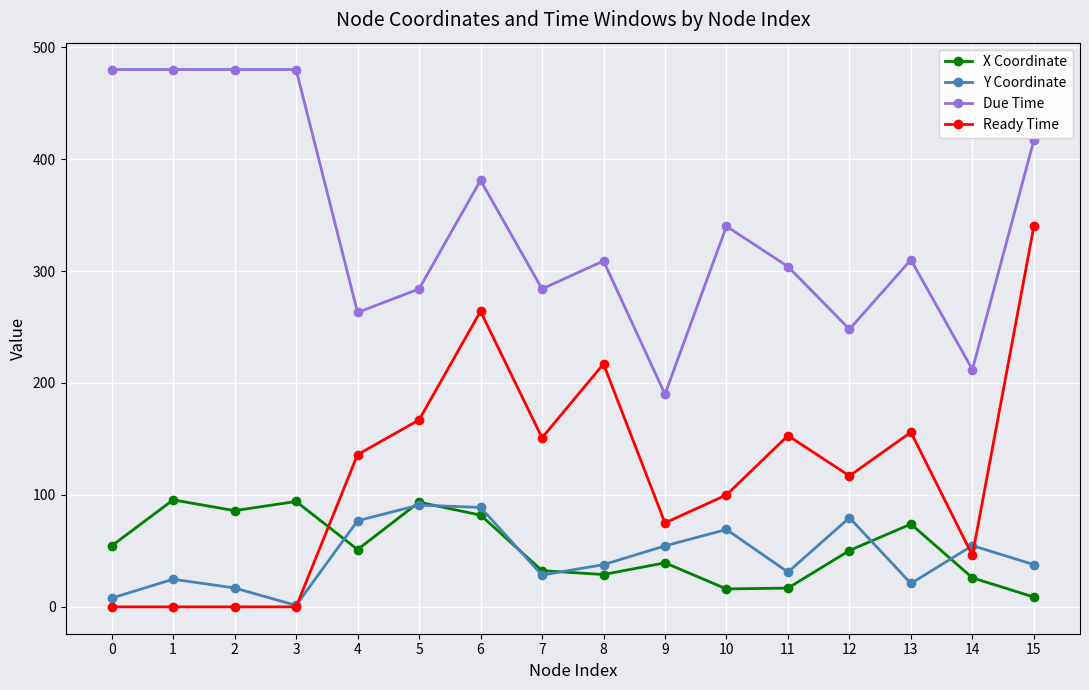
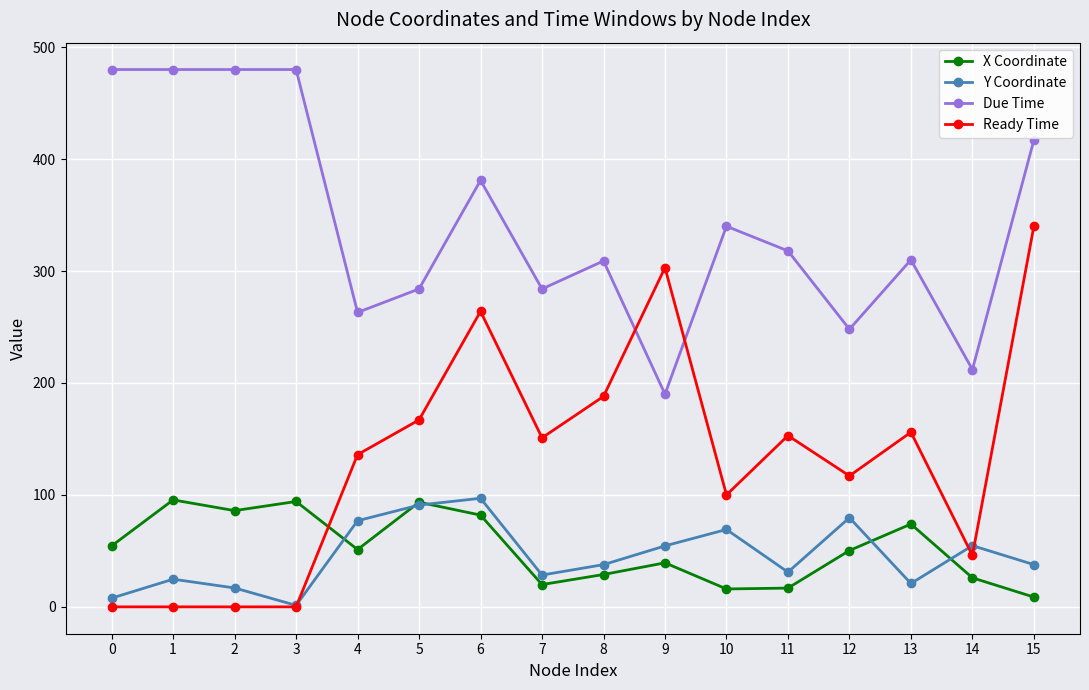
  {
    "X Coordinate": {
      "0": 54,
      "1": 96,
      "2": 86,
      "3": 94,
      "4": 51,
      "5": 93,
      "6": 82,
-     "7": 32,
+     "7": 20,
      "8": 29,
      "9": 39,
      "10": 16,
      "11": 17,
      "12": 50,
      "13": 74,
      "14": 26,
      "15": 9
    },
    "Y Coordinate": {
      "0": 8,
      "1": 25,
      "2": 17,
      "4": 77,
      "5": 91,
-     "6": 89,
+     "6": 97,
      "7": 28,
      "8": 38,
      "9": 54,
      "10": 69,
      "11": 31,
      "12": 80,
      "13": 21,
      "14": 55,
      "15": 38
    },
    "Due Time": {
      "0": 480,
      "1": 480,
      "2": 480,
      "3": 480,
      "4": 263,
      "5": 284,
      "6": 381,
      "7": 284,
      "8": 309,
      "9": 190,
      "10": 340,
-     "11": 304,
+     "11": 318,
      "12": 248,
      "13": 310,
      "14": 212,
      "15": 417
    },
    "Ready Time": {
      "0": 0,
      "1": 0,
      "2": 0,
      "4": 136,
      "5": 167,
      "6": 264,
      "7": 151,
-     "8": 217,
-     "9": 75,
+     "8": 188,
+     "9": 303,
      "10": 100,
      "11": 153,
      "12": 117,
      "13": 156,
      "14": 46,
      "15": 340
    }
  }
